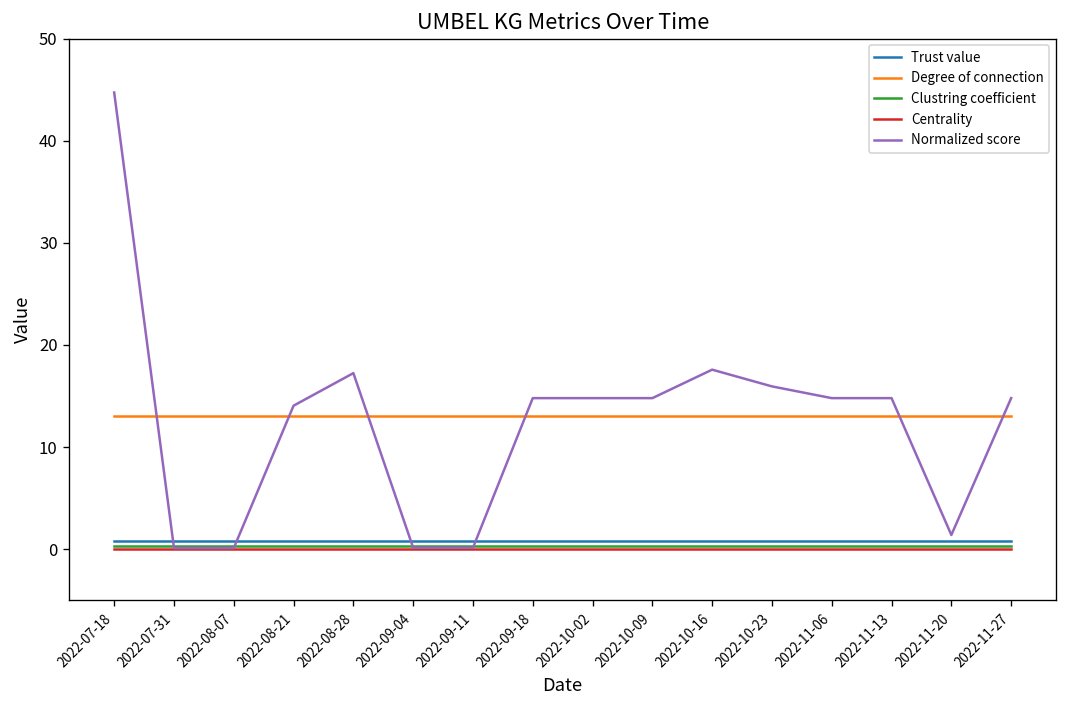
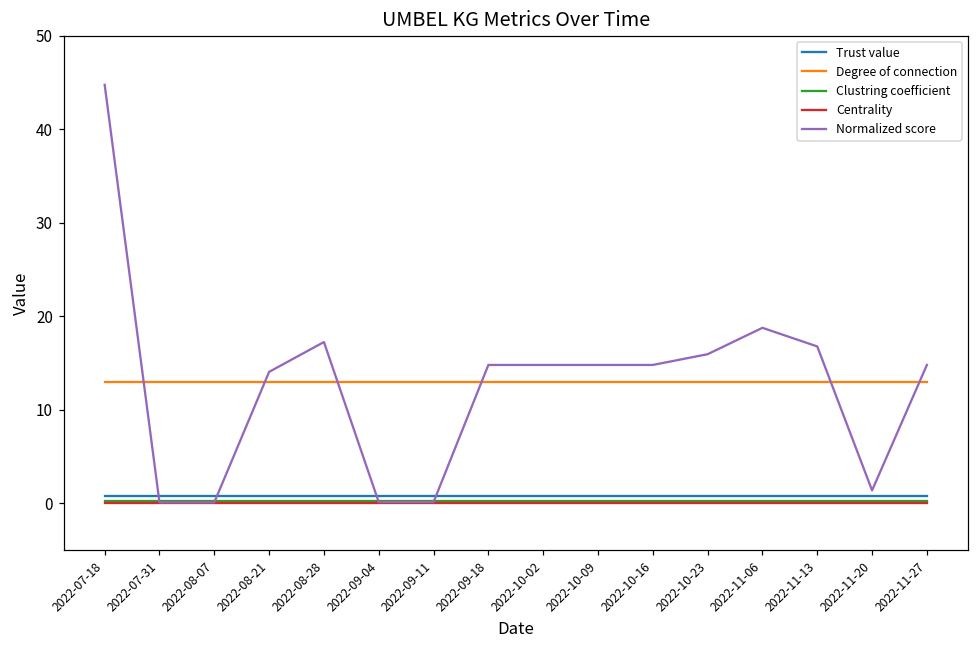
  {
    "Trust value": {
      "2022-07-18": 1,
      "2022-07-31": 1,
      "2022-08-07": 1,
      "2022-08-21": 1,
      "2022-08-28": 1,
      "2022-09-04": 1,
      "2022-09-11": 1,
      "2022-09-18": 1,
      "2022-10-02": 1,
      "2022-10-09": 1,
      "2022-10-16": 1,
      "2022-10-23": 1,
      "2022-11-06": 1,
      "2022-11-13": 1,
      "2022-11-20": 1,
      "2022-11-27": 1
    },
    "Degree of connection": {
      "2022-07-18": 13,
      "2022-07-31": 13,
      "2022-08-07": 13,
      "2022-08-21": 13,
      "2022-08-28": 13,
      "2022-09-04": 13,
      "2022-09-11": 13,
      "2022-09-18": 13,
      "2022-10-02": 13,
      "2022-10-09": 13,
      "2022-10-16": 13,
      "2022-10-23": 13,
      "2022-11-06": 13,
      "2022-11-13": 13,
      "2022-11-20": 13,
      "2022-11-27": 13
    },
    "Normalized score": {
      "2022-07-18": 45,
      "2022-08-21": 14,
      "2022-08-28": 17,
      "2022-09-18": 15,
      "2022-10-02": 15,
      "2022-10-09": 15,
-     "2022-10-16": 18,
+     "2022-10-16": 15,
      "2022-10-23": 16,
-     "2022-11-06": 15,
-     "2022-11-13": 15,
+     "2022-11-06": 19,
+     "2022-11-13": 17,
      "2022-11-20": 1,
      "2022-11-27": 15
    }
  }
